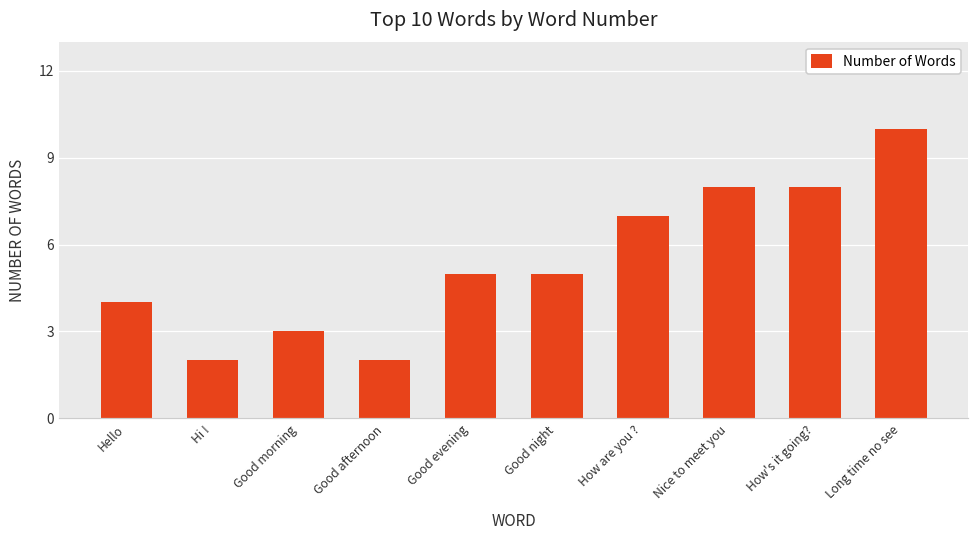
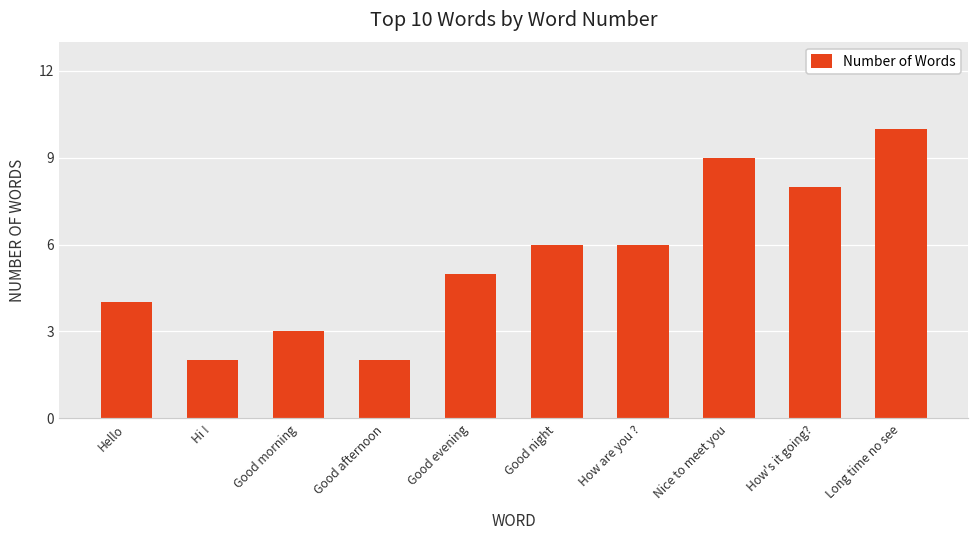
  {
    "Hello": 4,
    "Hi !": 2,
    "Good morning": 3,
    "Good afternoon": 2,
    "Good evening": 5,
-   "Good night": 5,
-   "How are you ?": 7,
-   "Nice to meet you": 8,
+   "Good night": 6,
+   "How are you ?": 6,
+   "Nice to meet you": 9,
    "How's it going?": 8,
    "Long time no see": 10
  }
